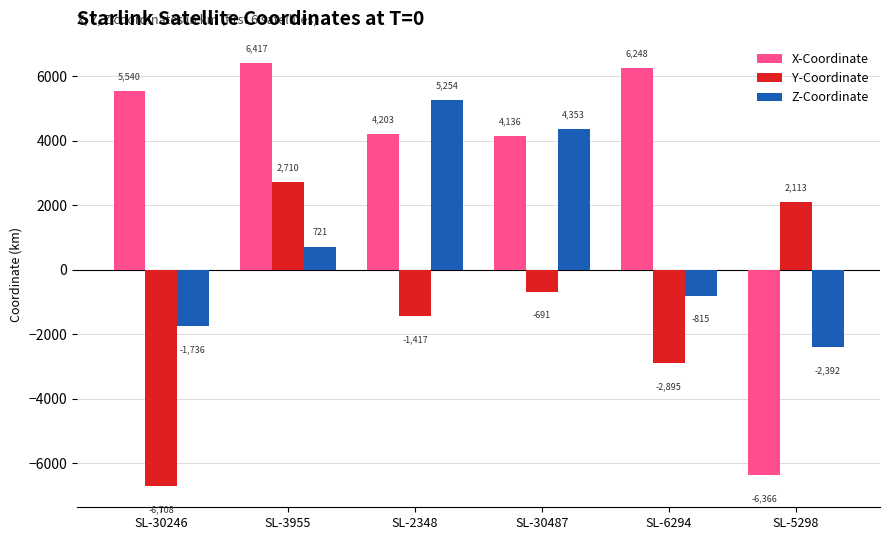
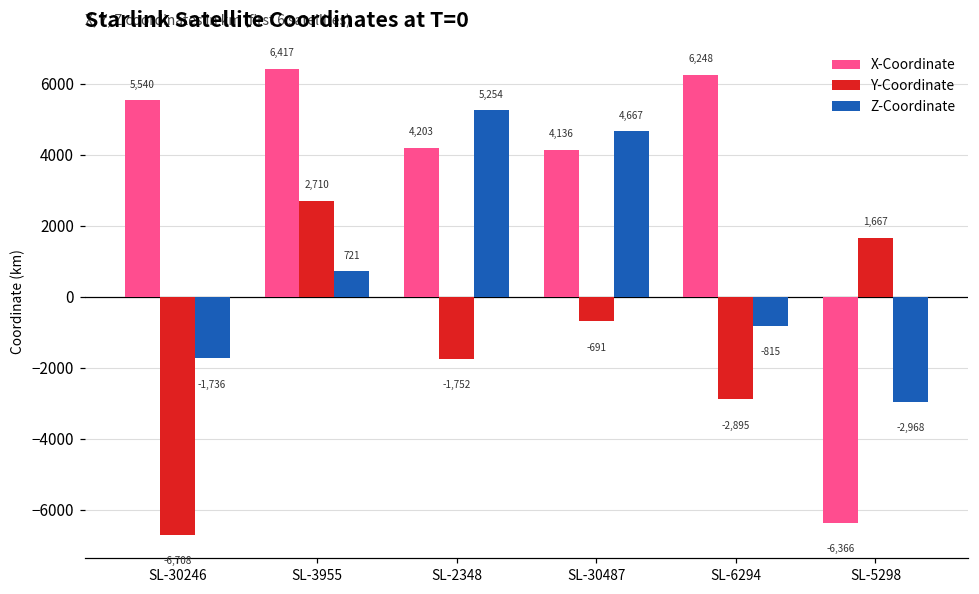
  {
    "X-Coordinate": {
      "SL-30246": "5,540",
      "SL-3955": "6,417",
      "SL-2348": "4,203",
      "SL-30487": "4,136",
      "SL-6294": "6,248",
      "SL-5298": "-6,366"
    },
    "Y-Coordinate": {
      "SL-30246": "-6,708",
      "SL-3955": "2,710",
-     "SL-2348": "-1,417",
+     "SL-2348": "-1,752",
      "SL-30487": "-691",
      "SL-6294": "-2,895",
-     "SL-5298": "2,113"
+     "SL-5298": "1,667"
    },
    "Z-Coordinate": {
      "SL-30246": "-1,736",
      "SL-3955": "721",
      "SL-2348": "5,254",
-     "SL-30487": "4,353",
+     "SL-30487": "4,667",
      "SL-6294": "-815",
-     "SL-5298": "-2,392"
+     "SL-5298": "-2,968"
    }
  }
